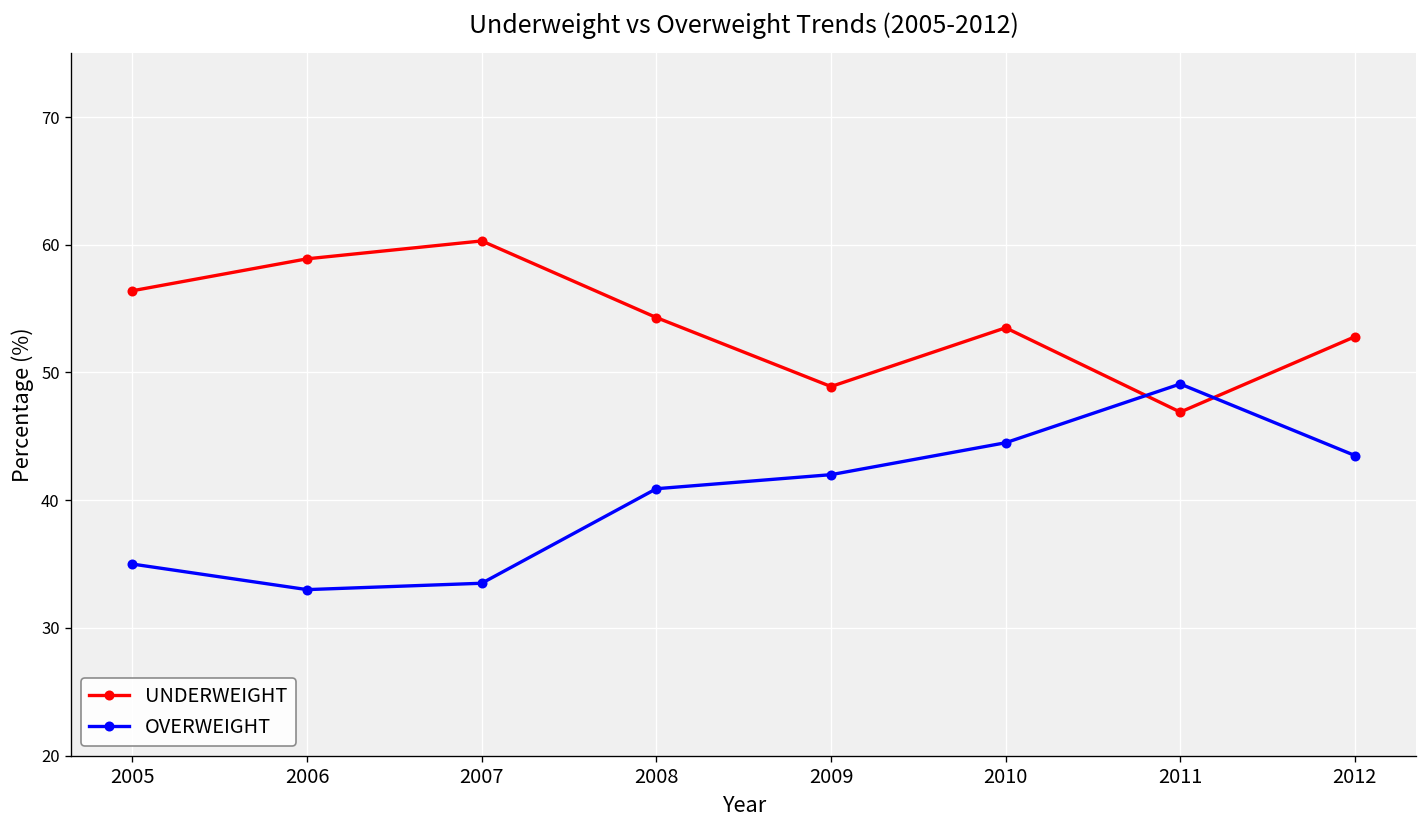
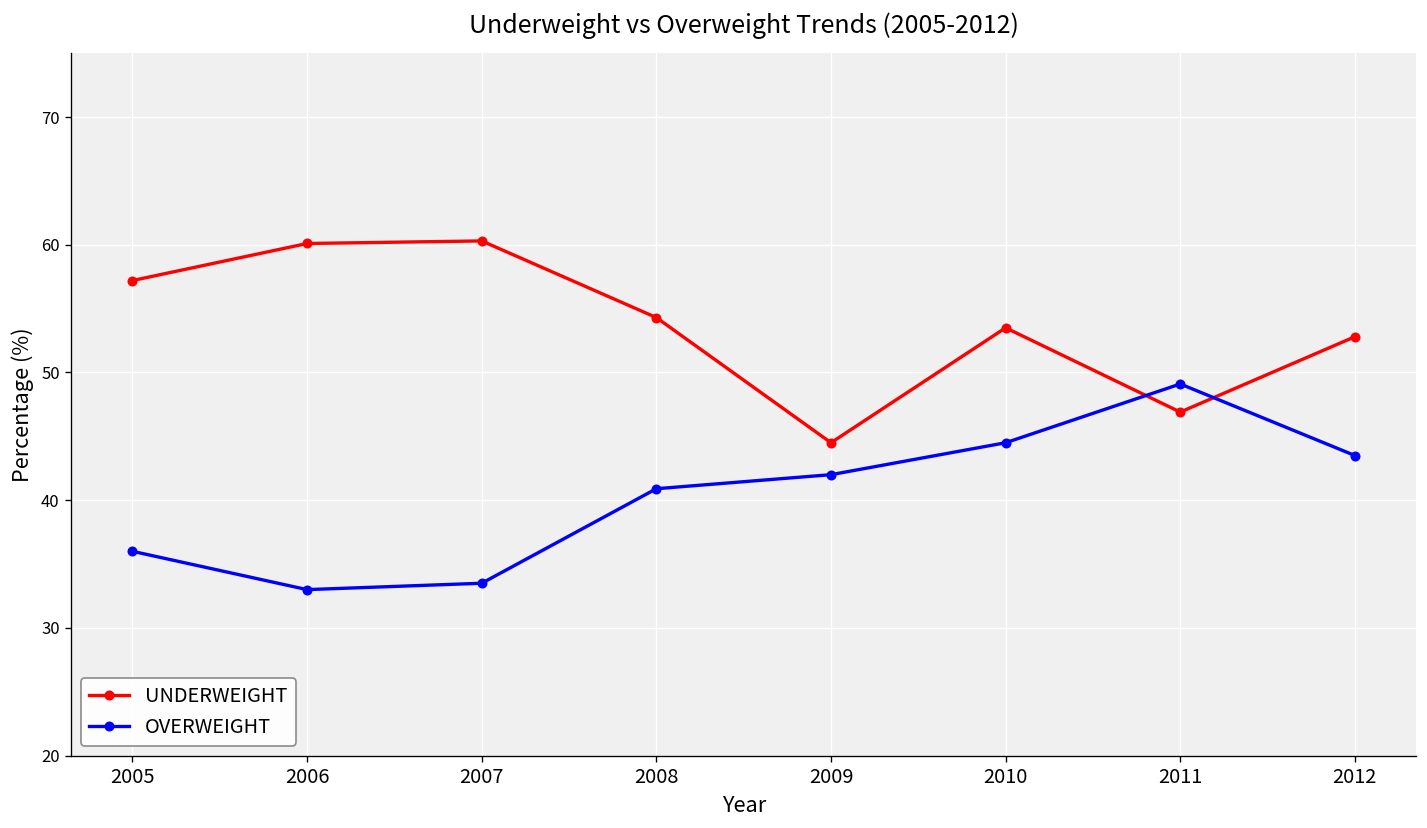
  {
    "UNDERWEIGHT": {
-     "2005": 56.4,
-     "2006": 58.9,
+     "2005": 57.2,
+     "2006": 60.1,
      "2007": 60.3,
      "2008": 54.3,
-     "2009": 48.9,
+     "2009": 44.5,
      "2010": 53.5,
      "2011": 46.9,
      "2012": 52.8
    },
    "OVERWEIGHT": {
-     "2005": 35,
+     "2005": 36,
      "2006": 33,
      "2007": 33.5,
      "2008": 41,
      "2009": 42,
      "2010": 44.5,
      "2011": 49,
      "2012": 43.5
    }
  }
